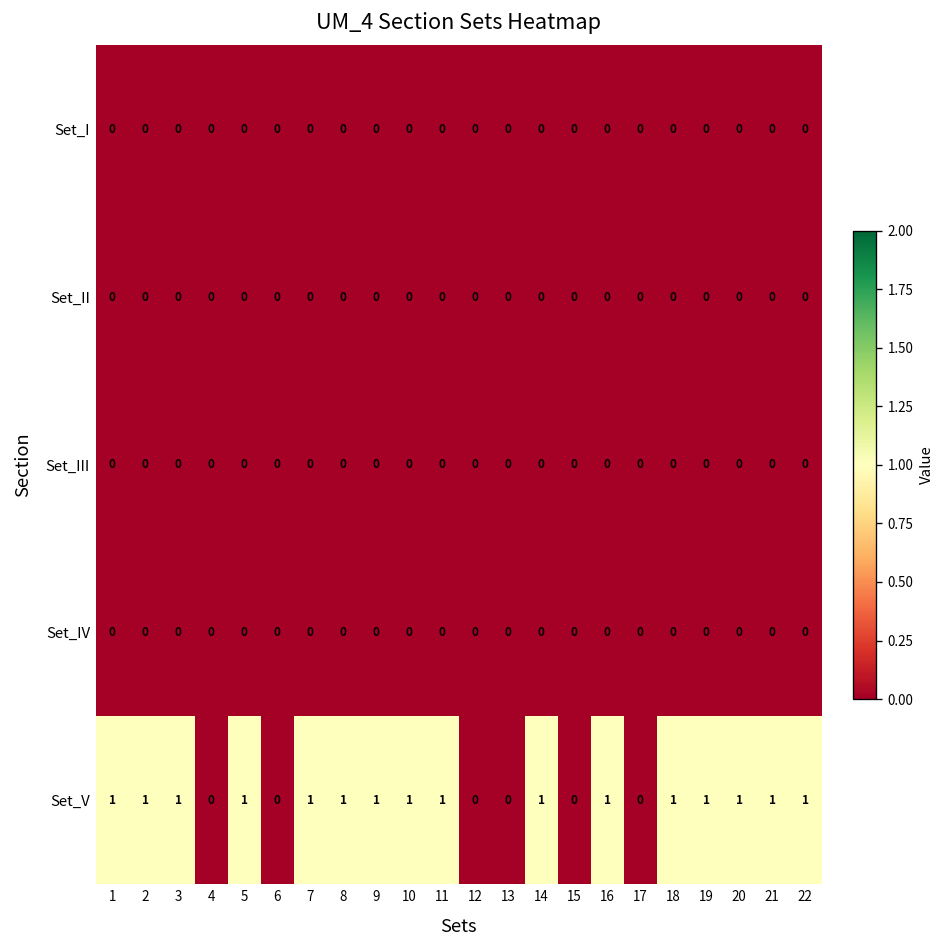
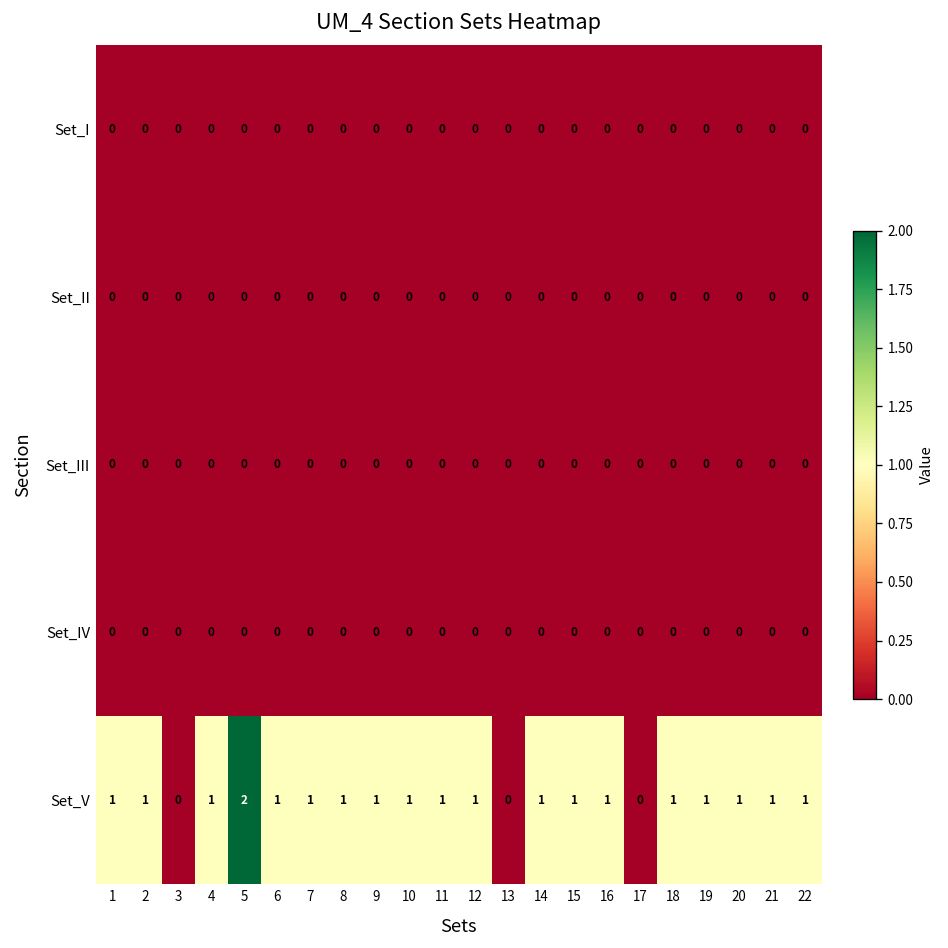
  {
    "Set_I": {
      "1": 0,
      "2": 0,
      "3": 0,
      "4": 0,
      "5": 0,
      "6": 0,
      "7": 0,
      "8": 0,
      "9": 0,
      "10": 0,
      "11": 0,
      "12": 0,
      "13": 0,
      "14": 0,
      "15": 0,
      "16": 0,
      "17": 0,
      "18": 0,
      "19": 0,
      "20": 0,
      "21": 0,
      "22": 0
    },
    "Set_II": {
      "1": 0,
      "2": 0,
      "3": 0,
      "4": 0,
      "5": 0,
      "6": 0,
      "7": 0,
      "8": 0,
      "9": 0,
      "10": 0,
      "11": 0,
      "12": 0,
      "13": 0,
      "14": 0,
      "15": 0,
      "16": 0,
      "17": 0,
      "18": 0,
      "19": 0,
      "20": 0,
      "21": 0,
      "22": 0
    },
    "Set_III": {
      "1": 0,
      "2": 0,
      "3": 0,
      "4": 0,
      "5": 0,
      "6": 0,
      "7": 0,
      "8": 0,
      "9": 0,
      "10": 0,
      "11": 0,
      "12": 0,
      "13": 0,
      "14": 0,
      "15": 0,
      "16": 0,
      "17": 0,
      "18": 0,
      "19": 0,
      "20": 0,
      "21": 0,
      "22": 0
    },
    "Set_IV": {
      "1": 0,
      "2": 0,
      "3": 0,
      "4": 0,
      "5": 0,
      "6": 0,
      "7": 0,
      "8": 0,
      "9": 0,
      "10": 0,
      "11": 0,
      "12": 0,
      "13": 0,
      "14": 0,
      "15": 0,
      "16": 0,
      "17": 0,
      "18": 0,
      "19": 0,
      "20": 0,
      "21": 0,
      "22": 0
    },
    "Set_V": {
      "1": 1,
      "2": 1,
-     "3": 1,
-     "4": 0,
-     "5": 1,
-     "6": 0,
+     "3": 0,
+     "4": 1,
+     "5": 2,
+     "6": 1,
      "7": 1,
      "8": 1,
      "9": 1,
      "10": 1,
      "11": 1,
-     "12": 0,
+     "12": 1,
      "13": 0,
      "14": 1,
-     "15": 0,
+     "15": 1,
      "16": 1,
      "17": 0,
      "18": 1,
      "19": 1,
      "20": 1,
      "21": 1,
      "22": 1
    }
  }
